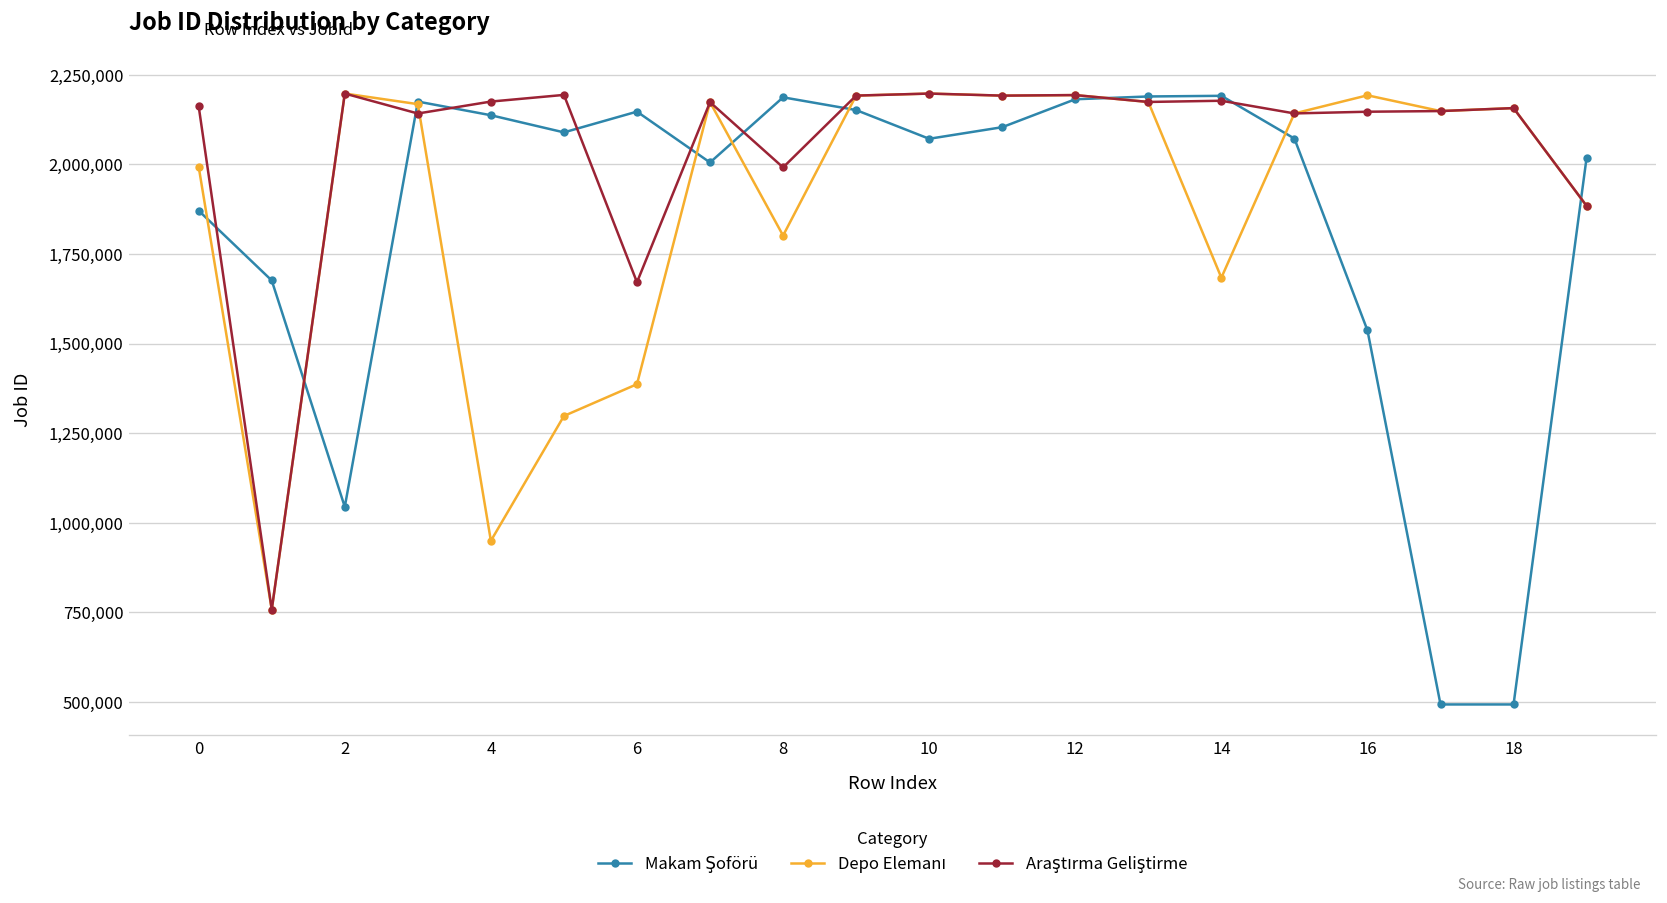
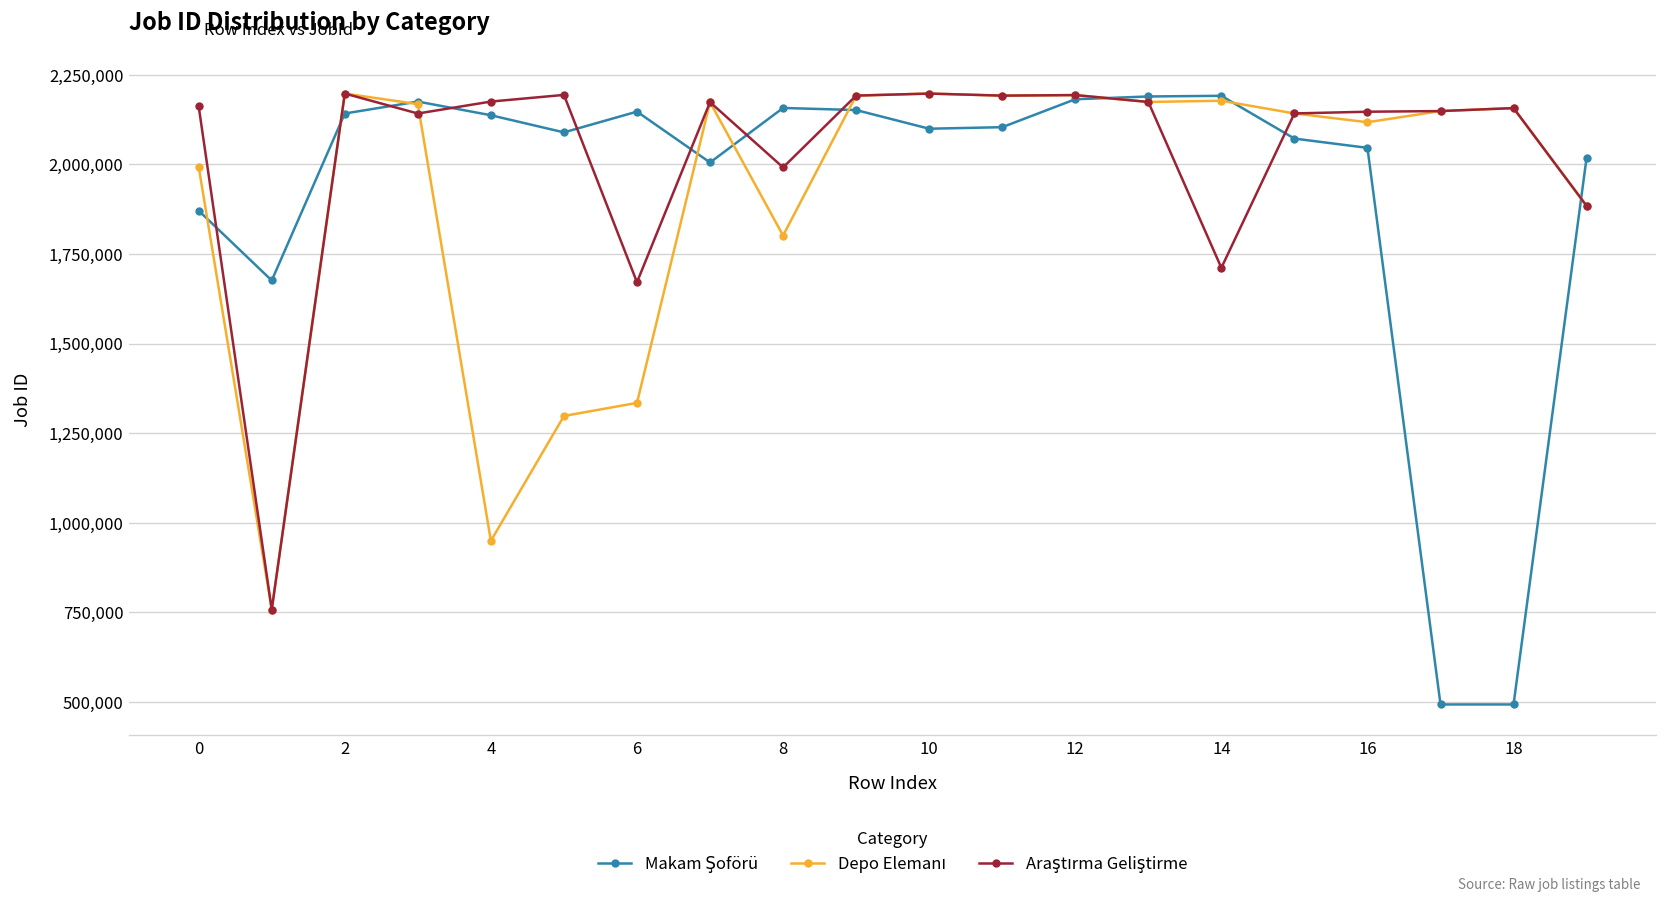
  {
    "Makam Şoförü": {
      "0": "1,870,000",
-     "2": "1,040,000",
+     "2": "2,140,000",
      "4": "2,140,000",
      "6": "2,150,000",
-     "8": "2,190,000",
-     "10": "2,070,000",
+     "8": "2,160,000",
+     "10": "2,100,000",
      "12": "2,180,000",
      "14": "2,190,000",
-     "16": "1,540,000",
+     "16": "2,050,000",
      "18": "490,000"
    },
    "Depo Elemanı": {
      "0": "1,990,000",
      "4": "950,000",
-     "6": "1,390,000",
+     "6": "1,330,000",
      "8": "1,800,000",
-     "14": "1,680,000",
-     "16": "2,190,000"
+     "14": "2,180,000",
+     "16": "2,120,000"
    },
    "Araştırma Geliştirme": {
      "0": "2,160,000",
      "4": "2,180,000",
      "6": "1,670,000",
      "8": "1,990,000",
-     "14": "2,180,000",
+     "14": "1,710,000",
      "16": "2,150,000"
    }
  }
